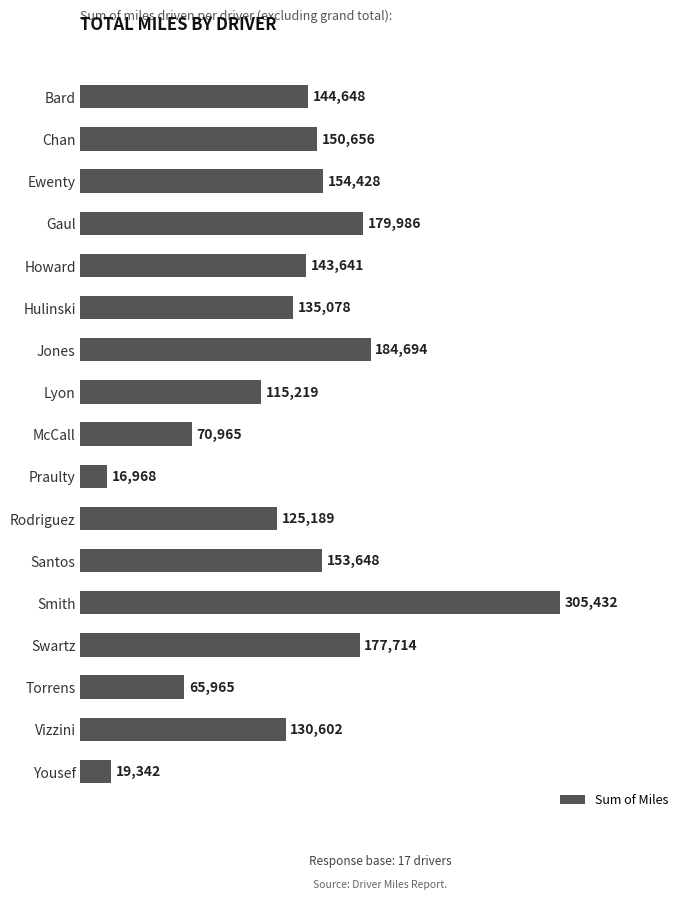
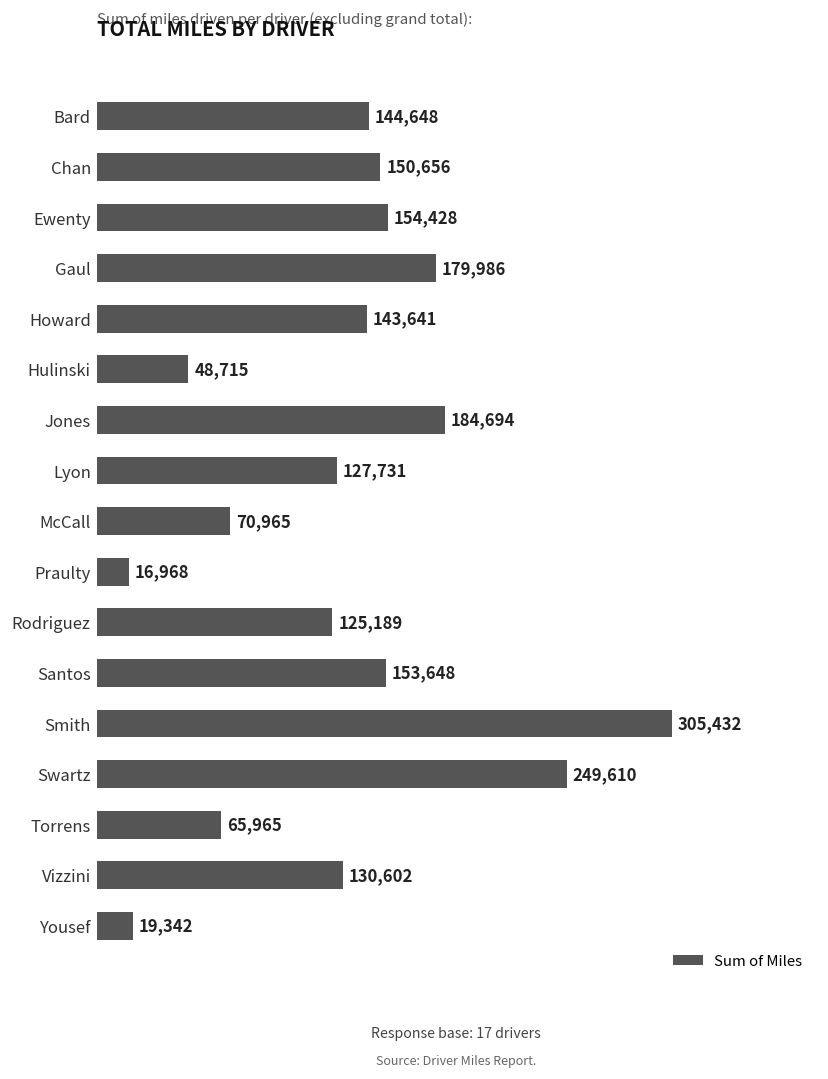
  {
    "Bard": "144,648",
    "Chan": "150,656",
    "Ewenty": "154,428",
    "Gaul": "179,986",
    "Howard": "143,641",
-   "Hulinski": "135,078",
+   "Hulinski": "48,715",
    "Jones": "184,694",
-   "Lyon": "115,219",
+   "Lyon": "127,731",
    "McCall": "70,965",
    "Praulty": "16,968",
    "Rodriguez": "125,189",
    "Santos": "153,648",
    "Smith": "305,432",
-   "Swartz": "177,714",
+   "Swartz": "249,610",
    "Torrens": "65,965",
    "Vizzini": "130,602",
    "Yousef": "19,342"
  }
